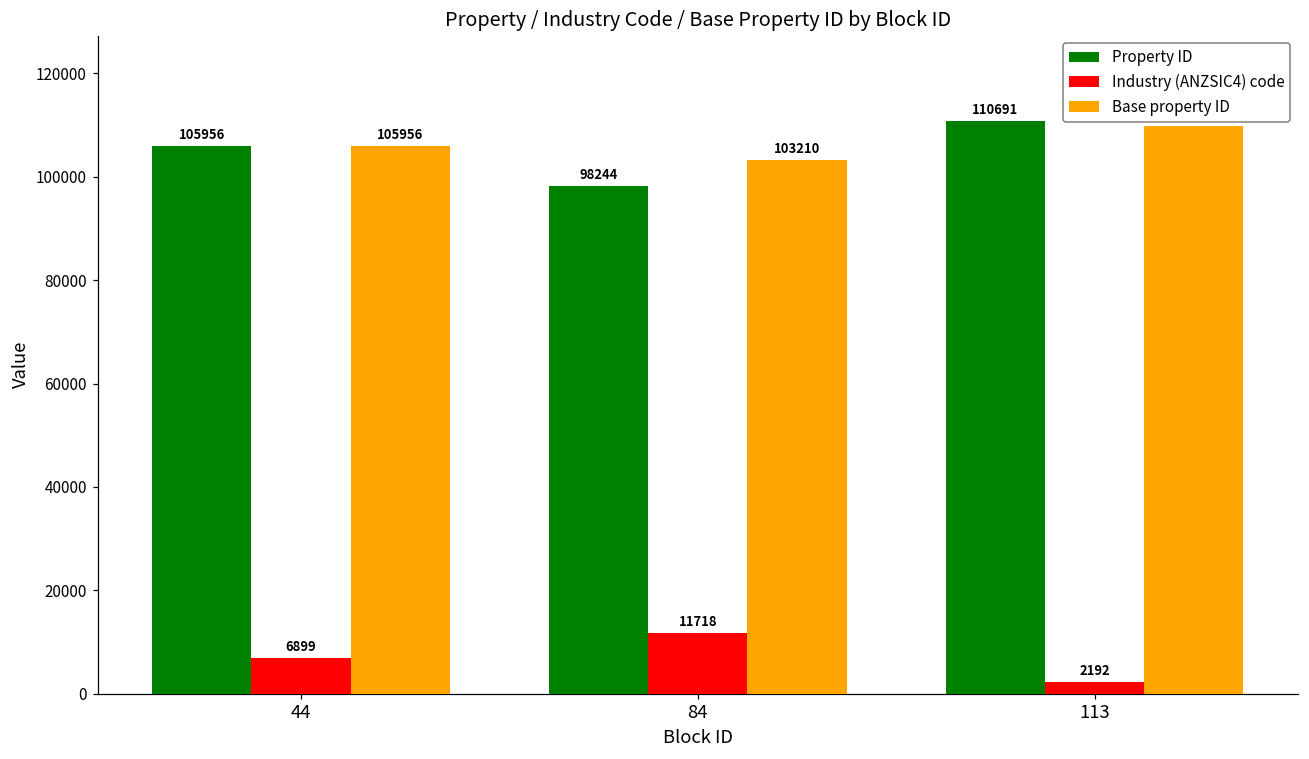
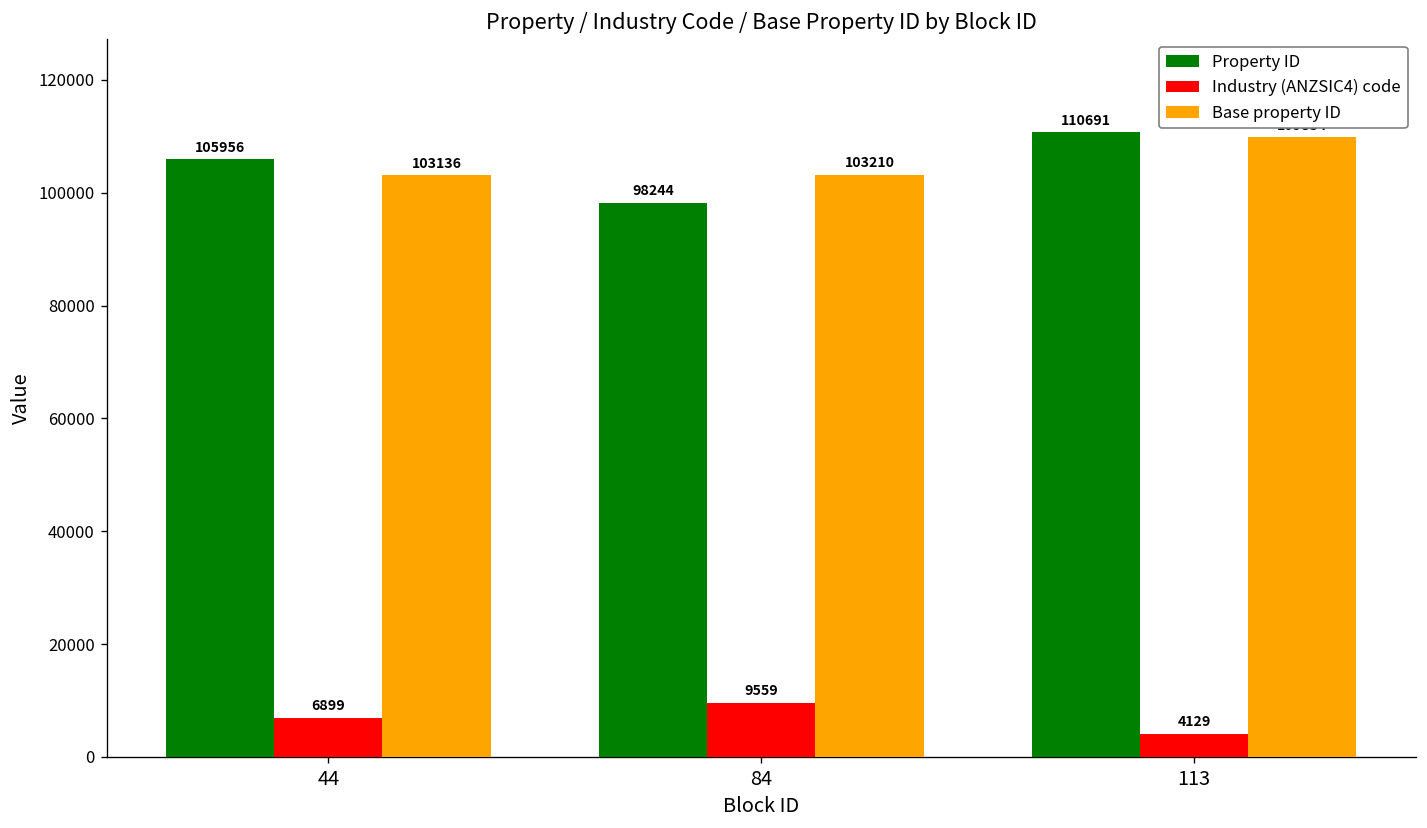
  {
    "Property ID": {
      "44": 105956,
      "84": 98244,
      "113": 110691
    },
    "Industry (ANZSIC4) code": {
      "44": 6899,
-     "84": 11718,
-     "113": 2192
+     "84": 9559,
+     "113": 4129
    },
    "Base property ID": {
-     "44": 105956,
+     "44": 103136,
      "84": 103210
    }
  }
